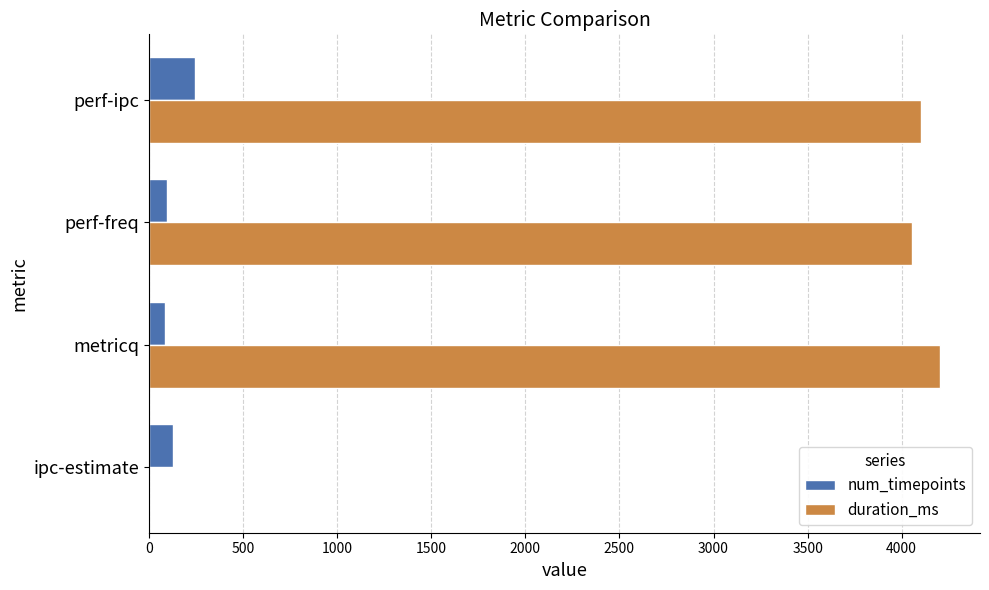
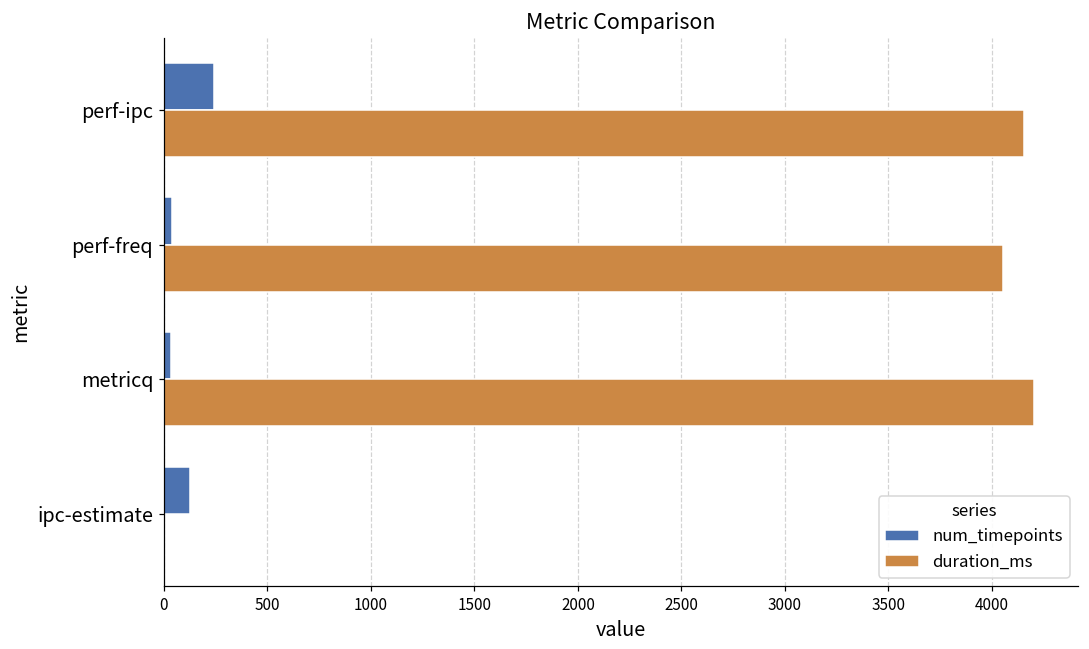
  {
    "num_timepoints": {
      "perf-ipc": 240,
-     "perf-freq": 90,
-     "metricq": 90,
+     "perf-freq": 40,
+     "metricq": 30,
      "ipc-estimate": 130
    },
    "duration_ms": {
-     "perf-ipc": 4100,
+     "perf-ipc": 4160,
      "perf-freq": 4060,
      "metricq": 4210,
      "ipc-estimate": 0
    }
  }
